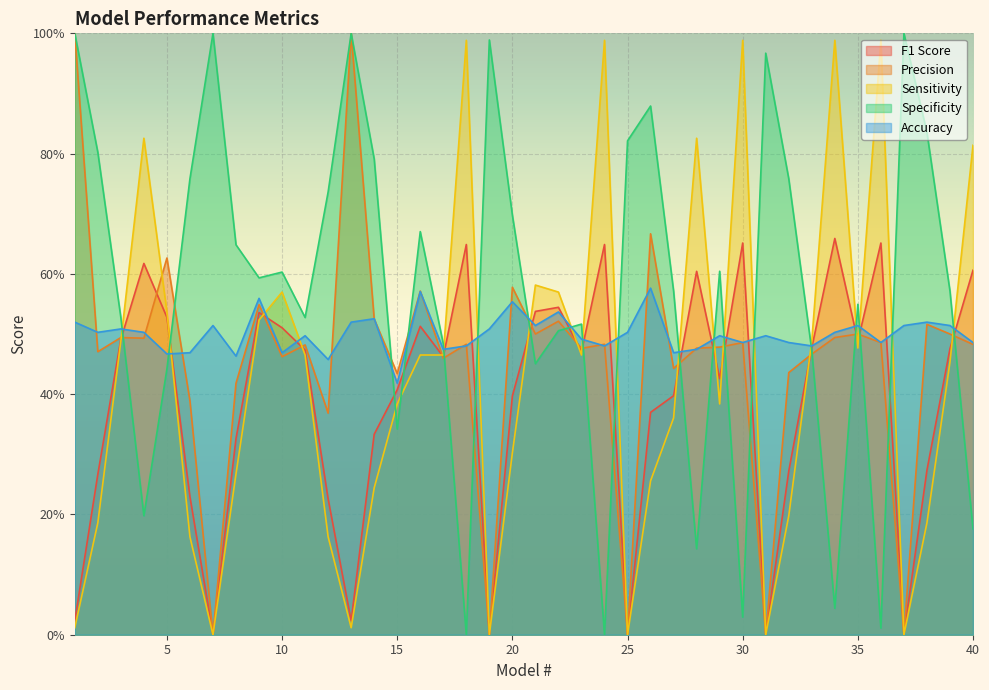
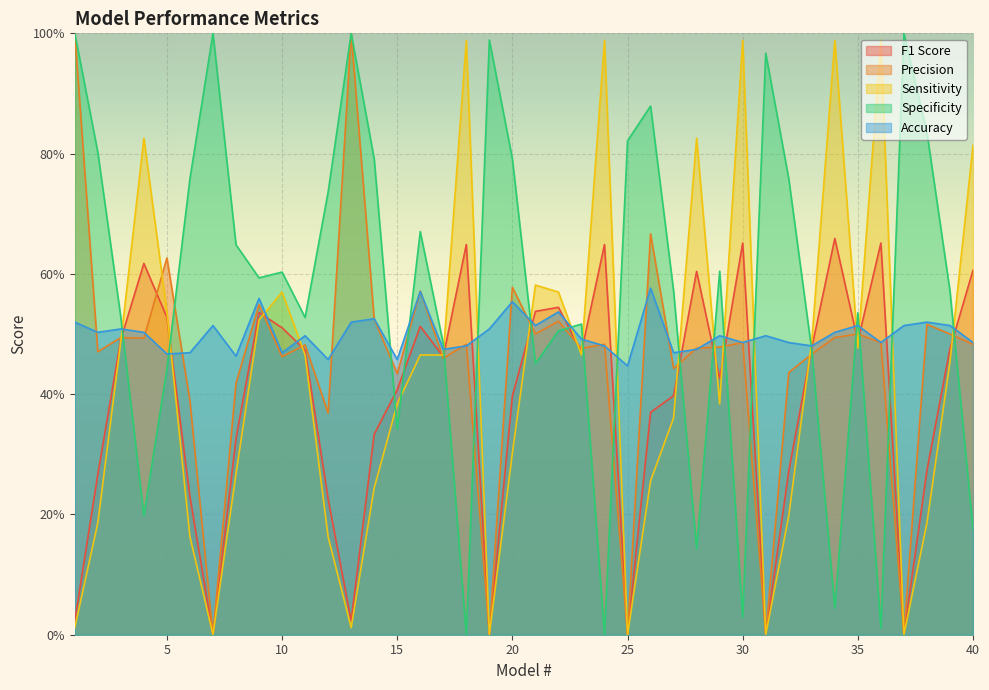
  {
    "Specificity": {
      "5": "44%",
      "10": "60%",
      "15": "34%",
-     "20": "70%",
+     "20": "79%",
      "25": "82%",
      "30": "3%",
-     "35": "55%",
+     "35": "54%",
      "40": "18%"
    },
    "Accuracy": {
      "5": "47%",
      "10": "47%",
-     "15": "42%",
+     "15": "46%",
      "20": "55%",
-     "25": "50%",
+     "25": "45%",
      "35": "51%"
    }
  }
